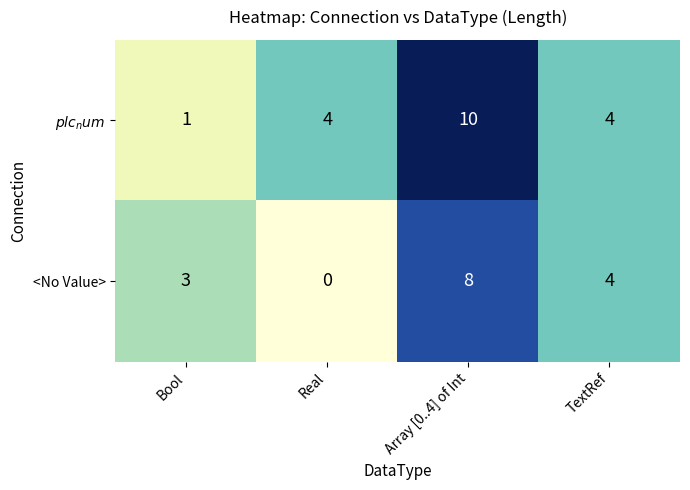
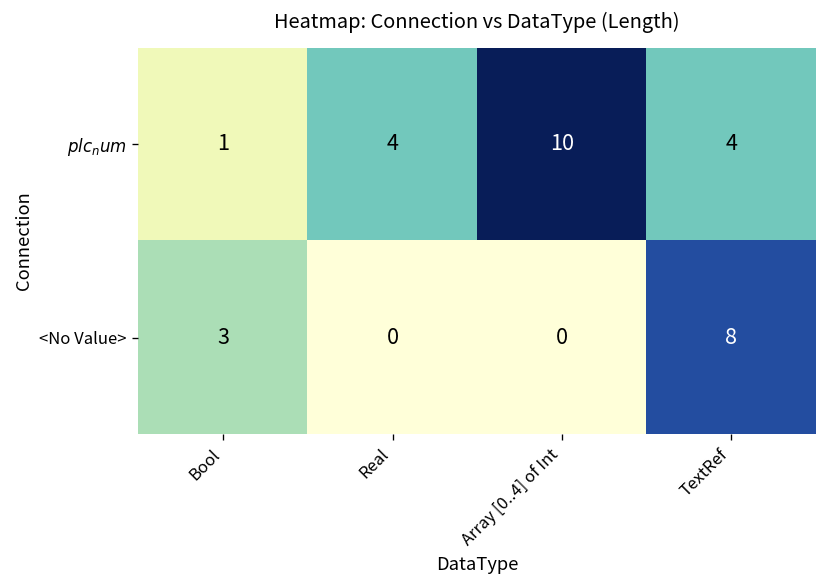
  {
    "<No Value>": {
      "Bool": 3,
      "Real": 0,
-     "Array [0..4] of Int": 8,
-     "TextRef": 4
+     "Array [0..4] of Int": 0,
+     "TextRef": 8
    }
  }
